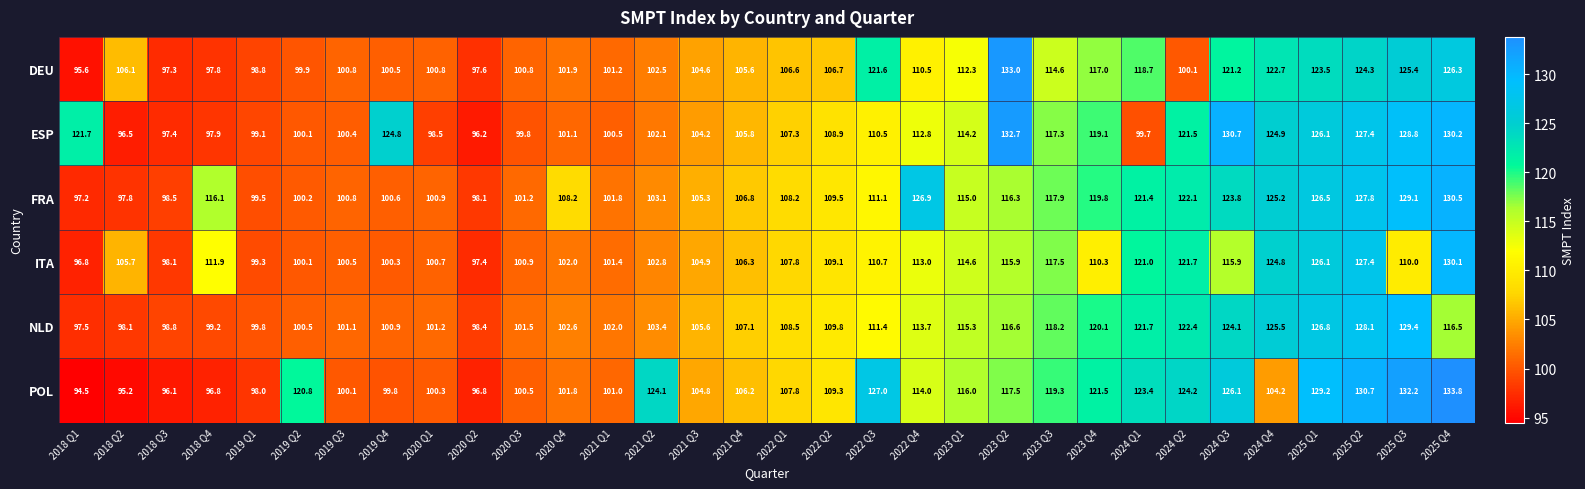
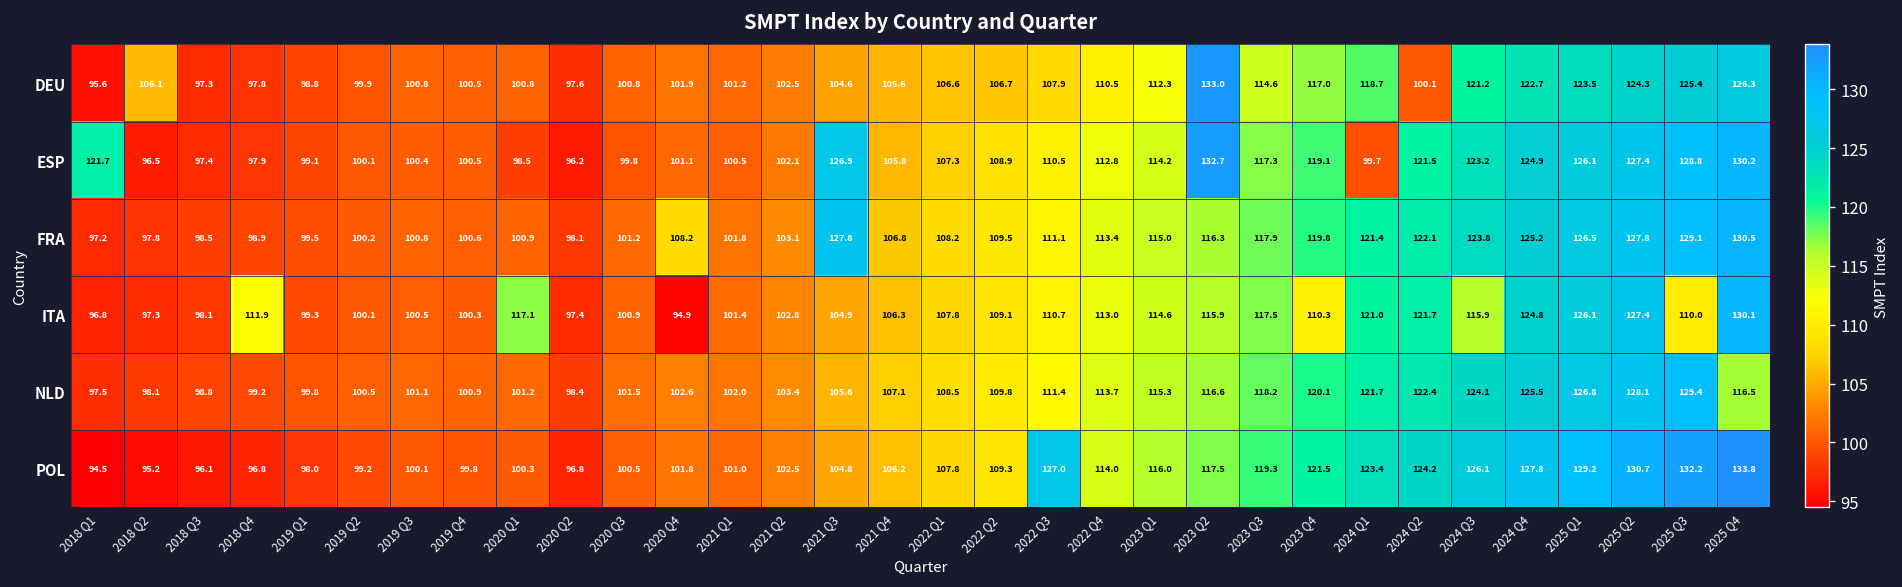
  {
    "DEU": {
      "2018 Q1": 95.6,
      "2018 Q2": 106.1,
      "2018 Q3": 97.3,
      "2018 Q4": 97.8,
      "2019 Q1": 98.8,
      "2019 Q2": 99.9,
      "2019 Q3": 100.8,
      "2019 Q4": 100.5,
      "2020 Q1": 100.8,
      "2020 Q2": 97.6,
      "2020 Q3": 100.8,
      "2020 Q4": 101.9,
      "2021 Q1": 101.2,
      "2021 Q2": 102.5,
      "2021 Q3": 104.6,
      "2021 Q4": 105.6,
      "2022 Q1": 106.6,
      "2022 Q2": 106.7,
-     "2022 Q3": 121.6,
+     "2022 Q3": 107.9,
      "2022 Q4": 110.5,
      "2023 Q1": 112.3,
      "2023 Q2": 133.0,
      "2023 Q3": 114.6,
      "2023 Q4": 117.0,
      "2024 Q1": 118.7,
      "2024 Q2": 100.1,
      "2024 Q3": 121.2,
      "2024 Q4": 122.7,
      "2025 Q1": 123.5,
      "2025 Q2": 124.3,
      "2025 Q3": 125.4,
      "2025 Q4": 126.3
    },
    "ESP": {
      "2018 Q1": 121.7,
      "2018 Q2": 96.5,
      "2018 Q3": 97.4,
      "2018 Q4": 97.9,
      "2019 Q1": 99.1,
      "2019 Q2": 100.1,
      "2019 Q3": 100.4,
-     "2019 Q4": 124.8,
+     "2019 Q4": 100.5,
      "2020 Q1": 98.5,
      "2020 Q2": 96.2,
      "2020 Q3": 99.8,
      "2020 Q4": 101.1,
      "2021 Q1": 100.5,
      "2021 Q2": 102.1,
-     "2021 Q3": 104.2,
+     "2021 Q3": 126.9,
      "2021 Q4": 105.8,
      "2022 Q1": 107.3,
      "2022 Q2": 108.9,
      "2022 Q3": 110.5,
      "2022 Q4": 112.8,
      "2023 Q1": 114.2,
      "2023 Q2": 132.7,
      "2023 Q3": 117.3,
      "2023 Q4": 119.1,
      "2024 Q1": 99.7,
      "2024 Q2": 121.5,
-     "2024 Q3": 130.7,
+     "2024 Q3": 123.2,
      "2024 Q4": 124.9,
      "2025 Q1": 126.1,
      "2025 Q2": 127.4,
      "2025 Q3": 128.8,
      "2025 Q4": 130.2
    },
    "FRA": {
      "2018 Q1": 97.2,
      "2018 Q2": 97.8,
      "2018 Q3": 98.5,
-     "2018 Q4": 116.1,
+     "2018 Q4": 98.9,
      "2019 Q1": 99.5,
      "2019 Q2": 100.2,
      "2019 Q3": 100.8,
      "2019 Q4": 100.6,
      "2020 Q1": 100.9,
      "2020 Q2": 98.1,
      "2020 Q3": 101.2,
      "2020 Q4": 108.2,
      "2021 Q1": 101.8,
      "2021 Q2": 103.1,
-     "2021 Q3": 105.3,
+     "2021 Q3": 127.8,
      "2021 Q4": 106.8,
      "2022 Q1": 108.2,
      "2022 Q2": 109.5,
      "2022 Q3": 111.1,
-     "2022 Q4": 126.9,
+     "2022 Q4": 113.4,
      "2023 Q1": 115.0,
      "2023 Q2": 116.3,
      "2023 Q3": 117.9,
      "2023 Q4": 119.8,
      "2024 Q1": 121.4,
      "2024 Q2": 122.1,
      "2024 Q3": 123.8,
      "2024 Q4": 125.2,
      "2025 Q1": 126.5,
      "2025 Q2": 127.8,
      "2025 Q3": 129.1,
      "2025 Q4": 130.5
    },
    "ITA": {
      "2018 Q1": 96.8,
-     "2018 Q2": 105.7,
+     "2018 Q2": 97.3,
      "2018 Q3": 98.1,
      "2018 Q4": 111.9,
      "2019 Q1": 99.3,
      "2019 Q2": 100.1,
      "2019 Q3": 100.5,
      "2019 Q4": 100.3,
-     "2020 Q1": 100.7,
+     "2020 Q1": 117.1,
      "2020 Q2": 97.4,
      "2020 Q3": 100.9,
-     "2020 Q4": 102.0,
+     "2020 Q4": 94.9,
      "2021 Q1": 101.4,
      "2021 Q2": 102.8,
      "2021 Q3": 104.9,
      "2021 Q4": 106.3,
      "2022 Q1": 107.8,
      "2022 Q2": 109.1,
      "2022 Q3": 110.7,
      "2022 Q4": 113.0,
      "2023 Q1": 114.6,
      "2023 Q2": 115.9,
      "2023 Q3": 117.5,
      "2023 Q4": 110.3,
      "2024 Q1": 121.0,
      "2024 Q2": 121.7,
      "2024 Q3": 115.9,
      "2024 Q4": 124.8,
      "2025 Q1": 126.1,
      "2025 Q2": 127.4,
      "2025 Q3": 110.0,
      "2025 Q4": 130.1
    },
    "NLD": {
      "2018 Q1": 97.5,
      "2018 Q2": 98.1,
      "2018 Q3": 98.8,
      "2018 Q4": 99.2,
      "2019 Q1": 99.8,
      "2019 Q2": 100.5,
      "2019 Q3": 101.1,
      "2019 Q4": 100.9,
      "2020 Q1": 101.2,
      "2020 Q2": 98.4,
      "2020 Q3": 101.5,
      "2020 Q4": 102.6,
      "2021 Q1": 102.0,
      "2021 Q2": 103.4,
      "2021 Q3": 105.6,
      "2021 Q4": 107.1,
      "2022 Q1": 108.5,
      "2022 Q2": 109.8,
      "2022 Q3": 111.4,
      "2022 Q4": 113.7,
      "2023 Q1": 115.3,
      "2023 Q2": 116.6,
      "2023 Q3": 118.2,
      "2023 Q4": 120.1,
      "2024 Q1": 121.7,
      "2024 Q2": 122.4,
      "2024 Q3": 124.1,
      "2024 Q4": 125.5,
      "2025 Q1": 126.8,
      "2025 Q2": 128.1,
      "2025 Q3": 129.4,
      "2025 Q4": 116.5
    },
    "POL": {
      "2018 Q1": 94.5,
      "2018 Q2": 95.2,
      "2018 Q3": 96.1,
      "2018 Q4": 96.8,
      "2019 Q1": 98.0,
-     "2019 Q2": 120.8,
+     "2019 Q2": 99.2,
      "2019 Q3": 100.1,
      "2019 Q4": 99.8,
      "2020 Q1": 100.3,
      "2020 Q2": 96.8,
      "2020 Q3": 100.5,
      "2020 Q4": 101.8,
      "2021 Q1": 101.0,
-     "2021 Q2": 124.1,
+     "2021 Q2": 102.5,
      "2021 Q3": 104.8,
      "2021 Q4": 106.2,
      "2022 Q1": 107.8,
      "2022 Q2": 109.3,
      "2022 Q3": 127.0,
      "2022 Q4": 114.0,
      "2023 Q1": 116.0,
      "2023 Q2": 117.5,
      "2023 Q3": 119.3,
      "2023 Q4": 121.5,
      "2024 Q1": 123.4,
      "2024 Q2": 124.2,
      "2024 Q3": 126.1,
-     "2024 Q4": 104.2,
+     "2024 Q4": 127.8,
      "2025 Q1": 129.2,
      "2025 Q2": 130.7,
      "2025 Q3": 132.2,
      "2025 Q4": 133.8
    }
  }
